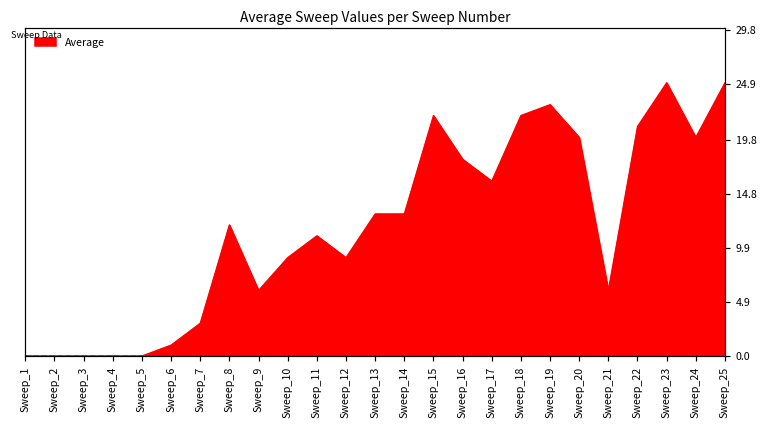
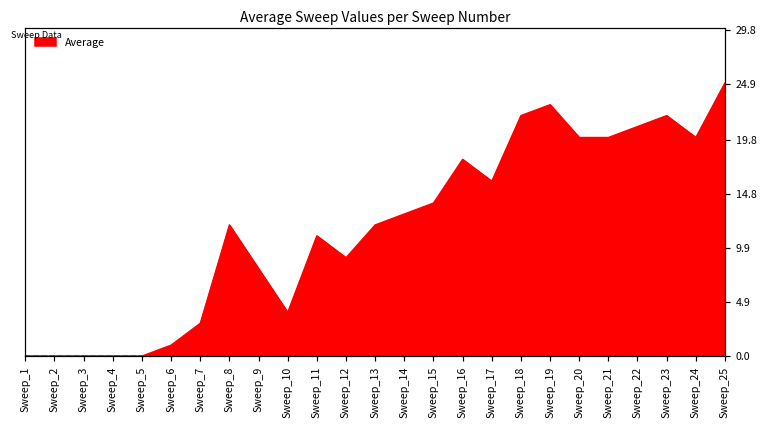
  {
    "Sweep_1": 0,
    "Sweep_2": 0,
    "Sweep_3": 0,
    "Sweep_4": 0,
    "Sweep_5": 0,
    "Sweep_6": 1,
    "Sweep_7": 3,
    "Sweep_8": 12,
-   "Sweep_9": 6,
-   "Sweep_10": 9,
+   "Sweep_9": 8,
+   "Sweep_10": 4,
    "Sweep_11": 11,
    "Sweep_12": 9,
-   "Sweep_13": 13,
+   "Sweep_13": 12,
    "Sweep_14": 13,
-   "Sweep_15": 22,
+   "Sweep_15": 14,
    "Sweep_16": 18,
    "Sweep_17": 16,
    "Sweep_18": 22,
    "Sweep_19": 23,
    "Sweep_20": 20,
-   "Sweep_21": 6,
+   "Sweep_21": 20,
    "Sweep_22": 21,
-   "Sweep_23": 25,
+   "Sweep_23": 22,
    "Sweep_24": 20,
    "Sweep_25": 25
  }
